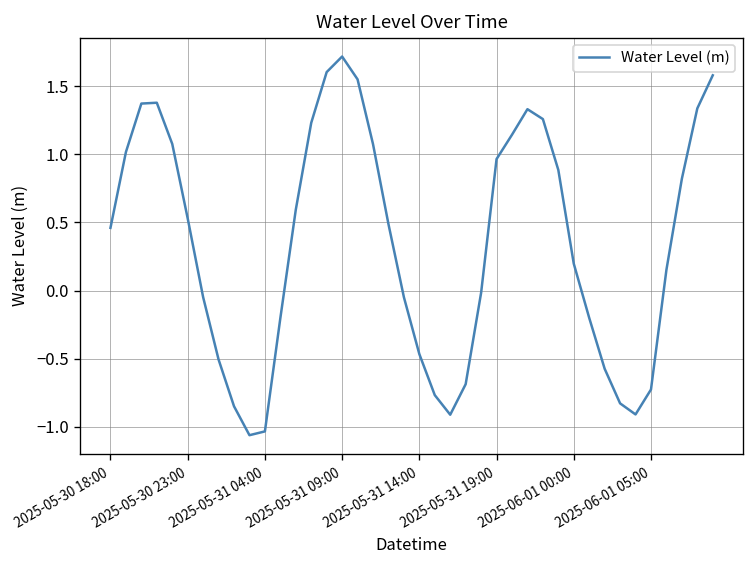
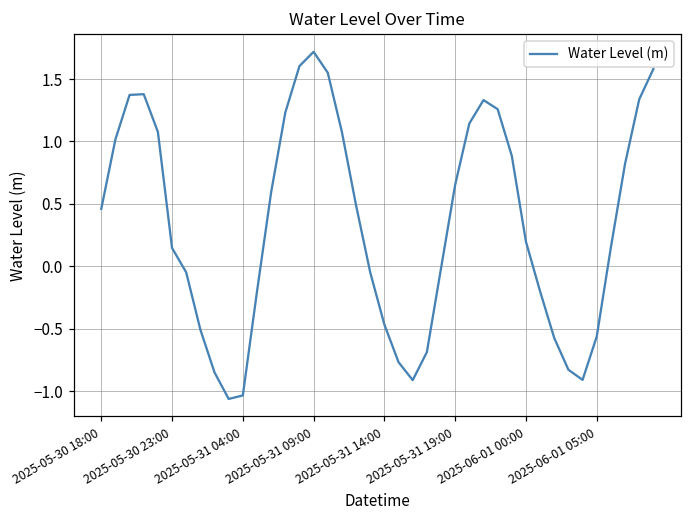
  {
    "2025-05-30 18:00": 0.46,
-   "2025-05-30 23:00": 0.53,
+   "2025-05-30 23:00": 0.15,
    "2025-05-31 04:00": -1.03,
    "2025-05-31 09:00": 1.72,
    "2025-05-31 14:00": -0.47,
-   "2025-05-31 19:00": 0.97,
+   "2025-05-31 19:00": 0.65,
    "2025-06-01 00:00": 0.20,
-   "2025-06-01 05:00": -0.73
+   "2025-06-01 05:00": -0.56
  }
